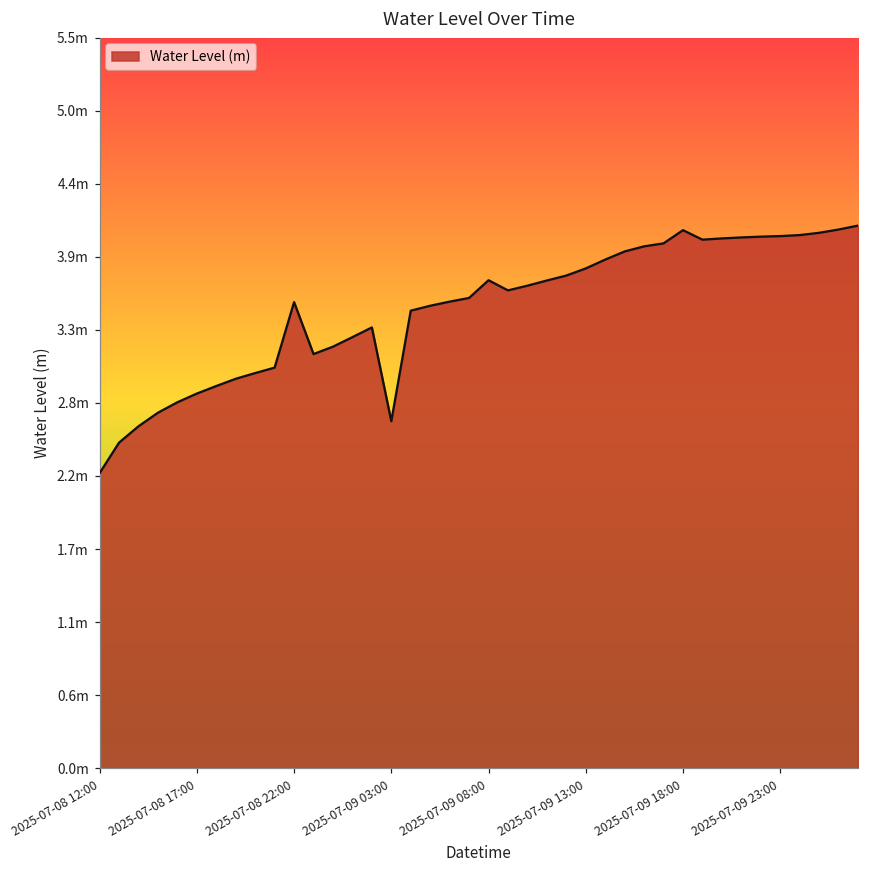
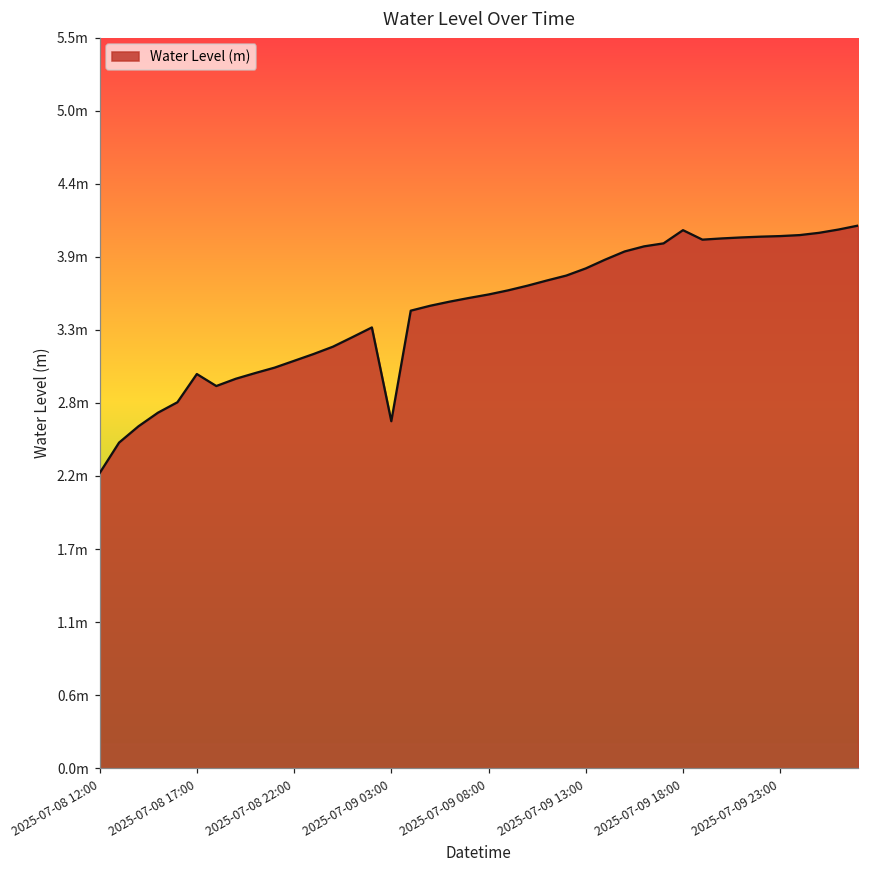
  {
    "2025-07-08 12:00": "2.22m",
-   "2025-07-08 17:00": "2.82m",
-   "2025-07-08 22:00": "3.51m",
+   "2025-07-08 17:00": "2.97m",
+   "2025-07-08 22:00": "3.07m",
    "2025-07-09 03:00": "2.61m",
-   "2025-07-09 08:00": "3.67m",
+   "2025-07-09 08:00": "3.57m",
    "2025-07-09 13:00": "3.76m",
    "2025-07-09 18:00": "4.05m",
    "2025-07-09 23:00": "4.01m"
  }
